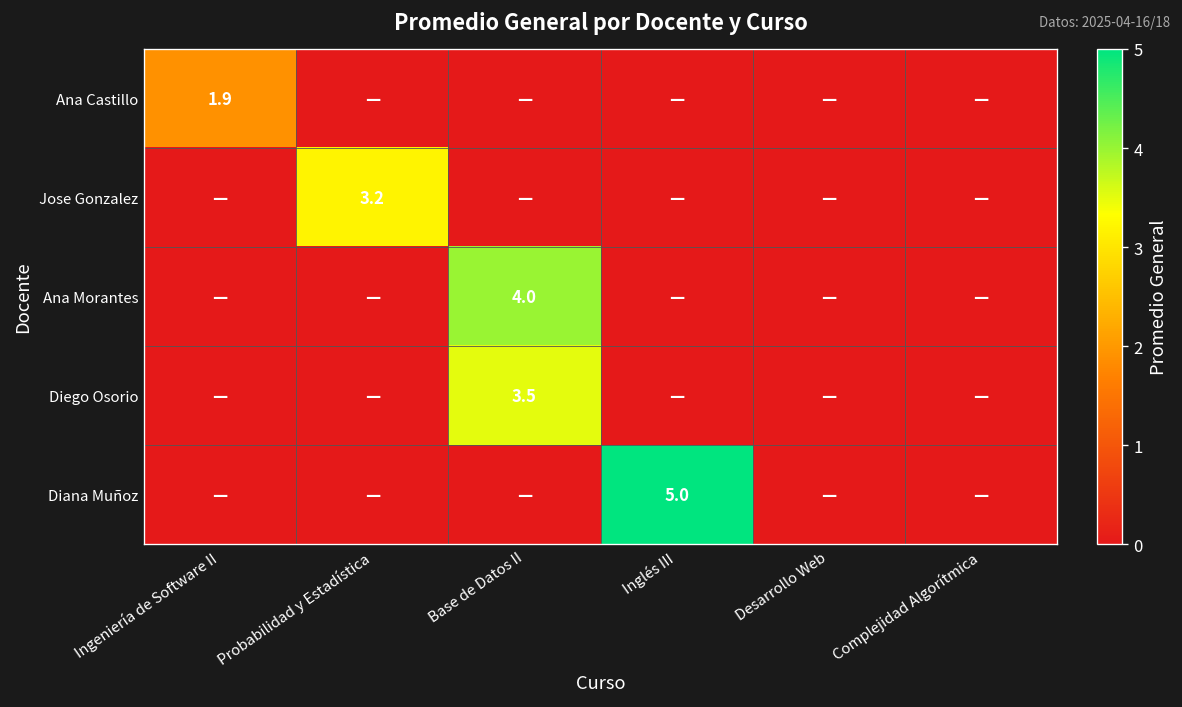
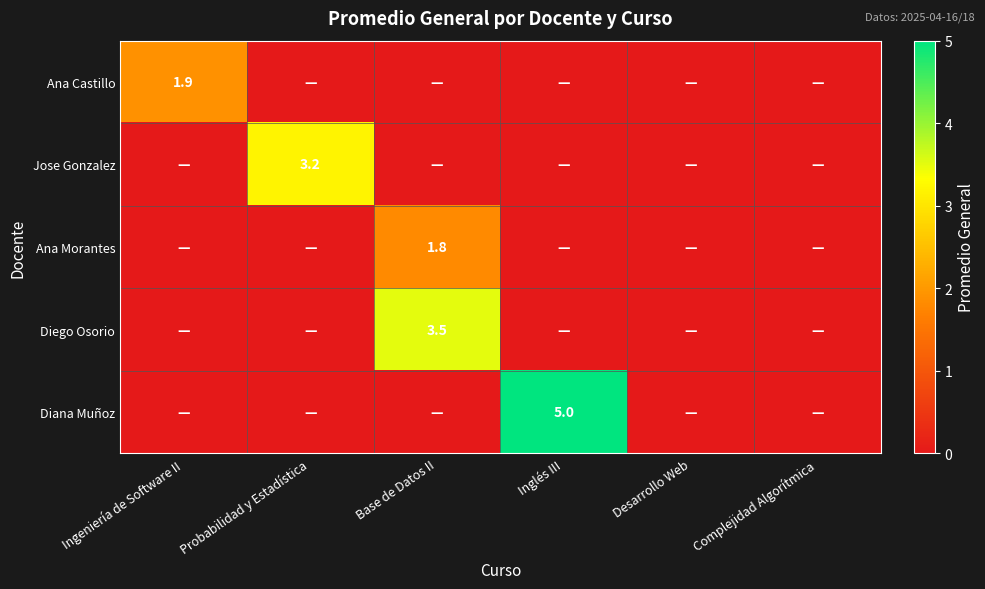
  {
    "Ana Castillo": {
      "Ingeniería de Software II": 1.9
    },
    "Jose Gonzalez": {
      "Probabilidad y Estadística": 3.2
    },
    "Ana Morantes": {
-     "Base de Datos II": 4.0
+     "Base de Datos II": 1.8
    },
    "Diego Osorio": {
      "Base de Datos II": 3.5
    },
    "Diana Muñoz": {
      "Inglés III": 5.0
    }
  }
